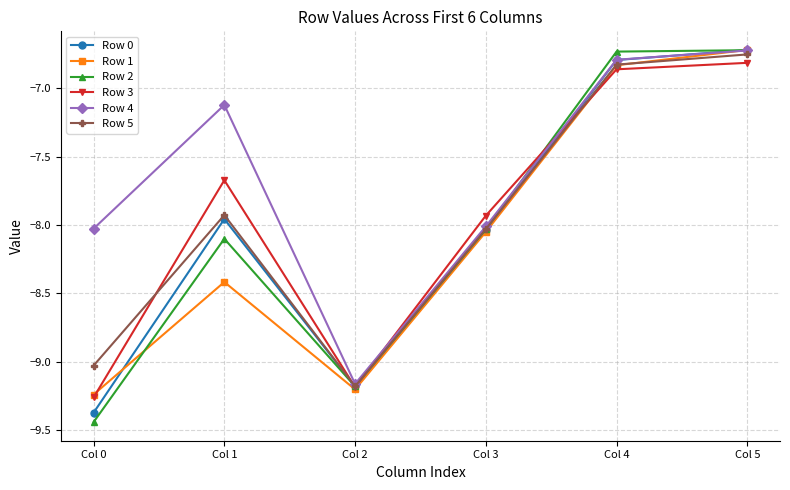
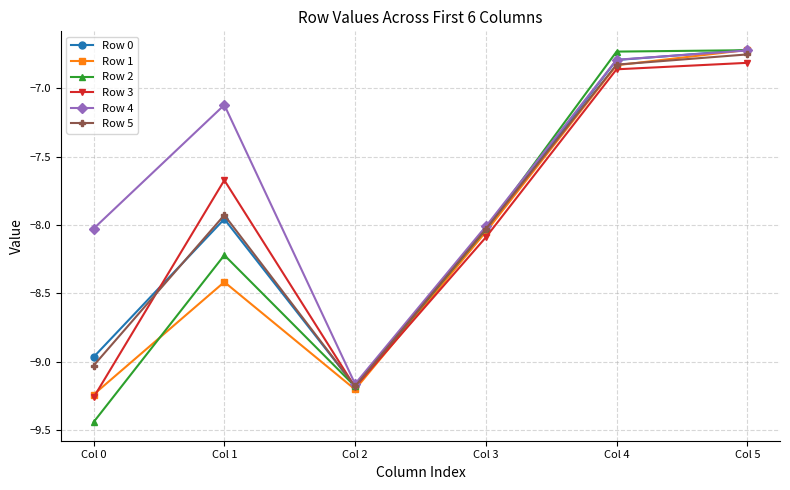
  {
    "Row 0": {
-     "Col 0": -9.37,
+     "Col 0": -8.97,
      "Col 1": -7.96
    },
    "Row 1": {
      "Col 0": -9.24,
      "Col 1": -8.42
    },
    "Row 2": {
      "Col 0": -9.44,
-     "Col 1": -8.10,
+     "Col 1": -8.22,
      "Col 4": -6.73
    },
    "Row 3": {
      "Col 0": -9.26,
      "Col 1": -7.67,
-     "Col 3": -7.93,
+     "Col 3": -8.09,
      "Col 4": -6.86,
      "Col 5": -6.81
    },
    "Row 4": {
      "Col 0": -8.03,
      "Col 1": -7.12,
      "Col 3": -8.01
    },
    "Row 5": {
      "Col 0": -9.03,
      "Col 1": -7.93,
      "Col 5": -6.75
    }
  }
